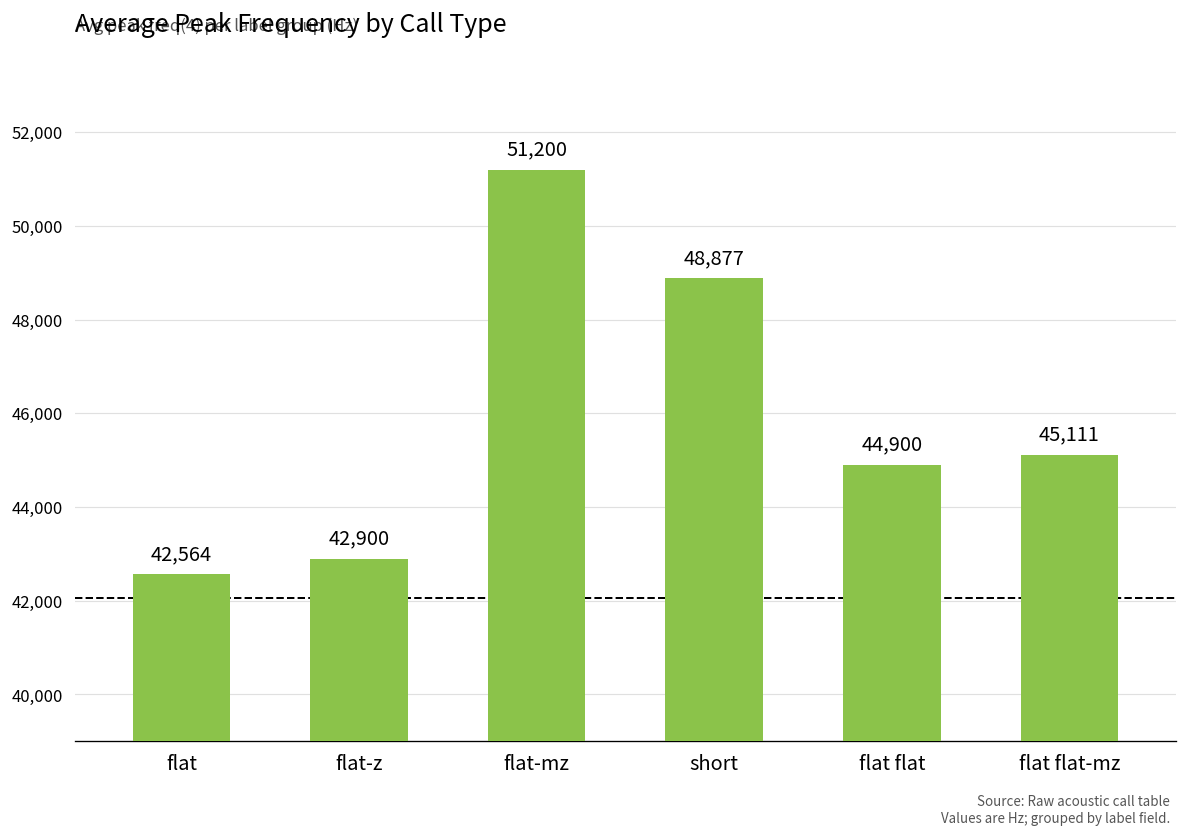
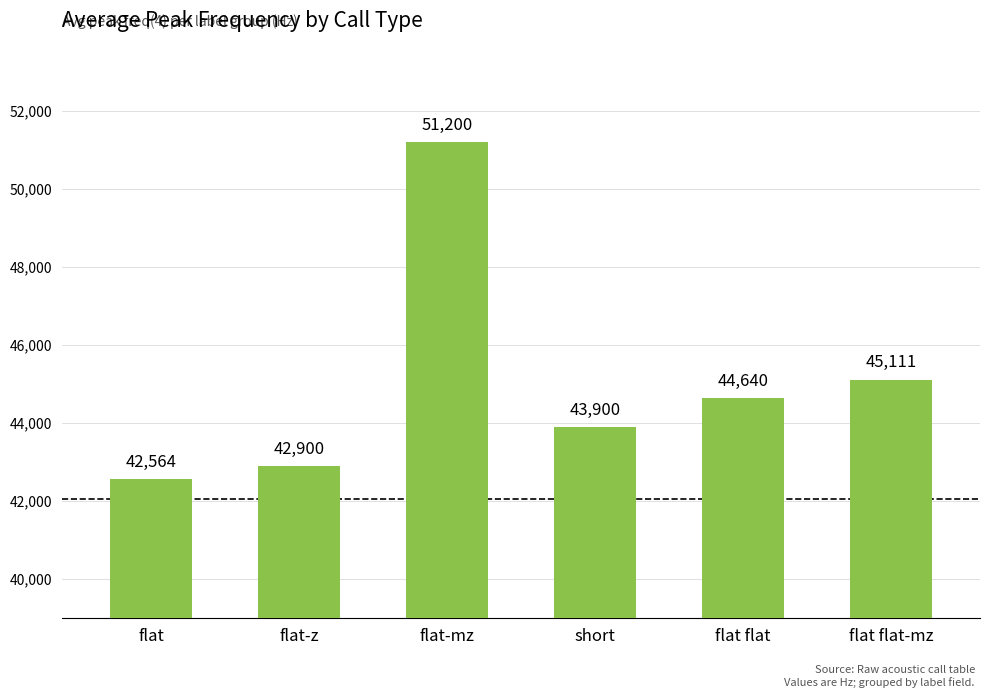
  {
    "flat": "42,564",
    "flat-z": "42,900",
    "flat-mz": "51,200",
-   "short": "48,877",
-   "flat flat": "44,900",
+   "short": "43,900",
+   "flat flat": "44,640",
    "flat flat-mz": "45,111"
  }
